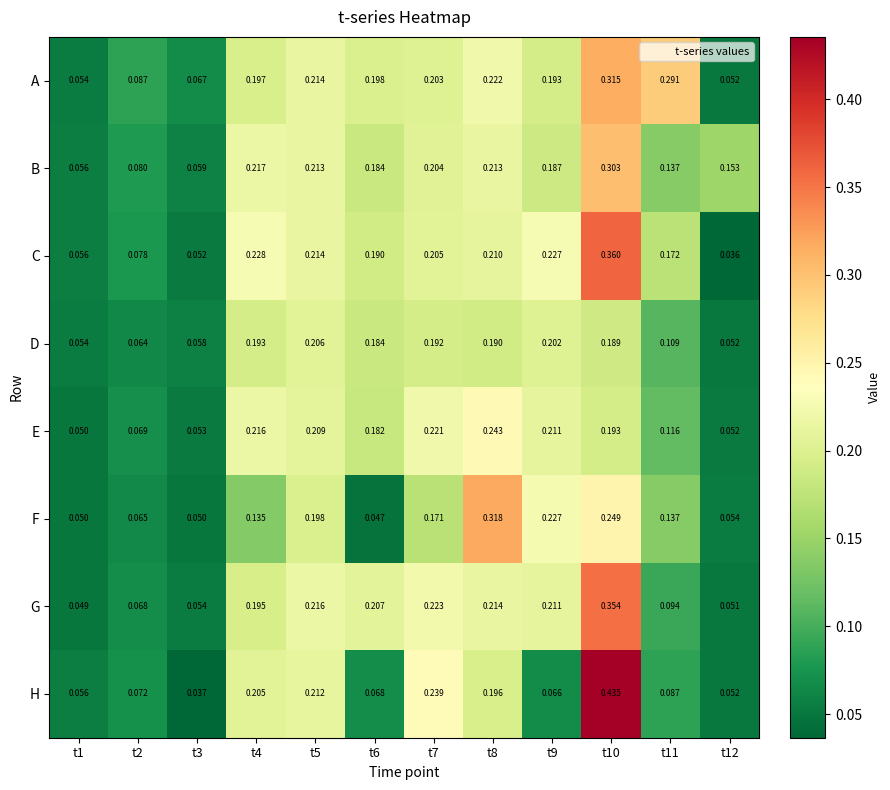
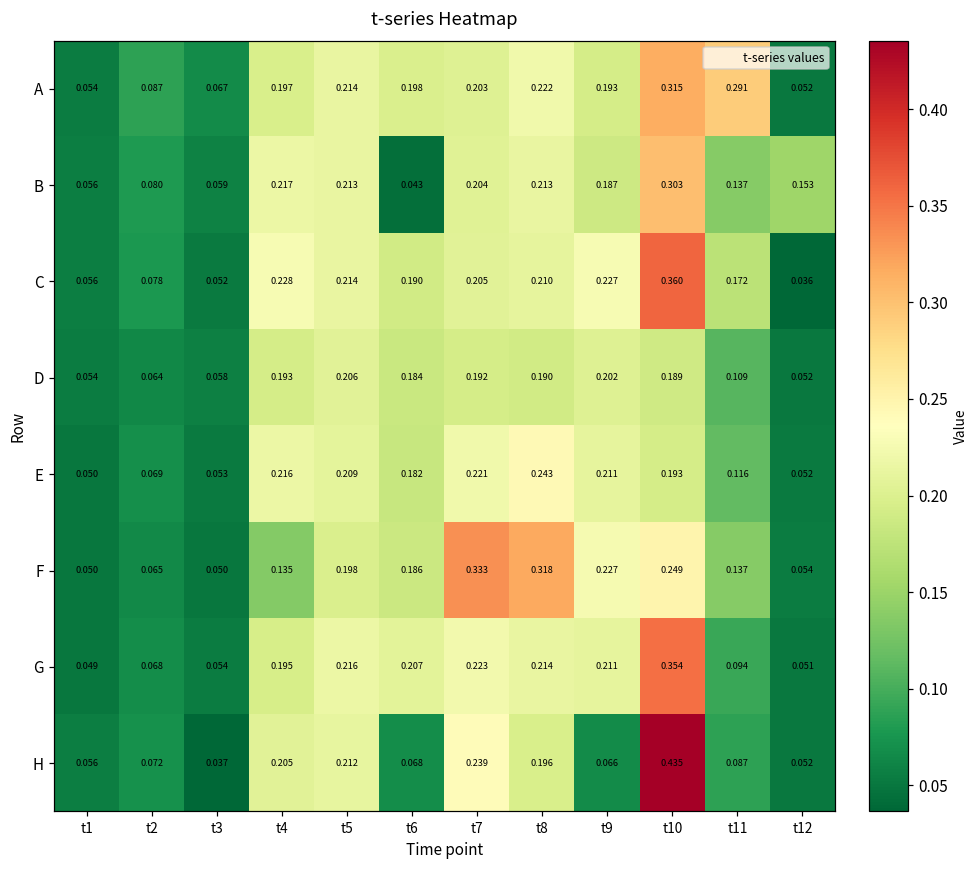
  {
    "A": {
      "t1": 0.054,
      "t2": 0.087,
      "t3": 0.067,
      "t4": 0.197,
      "t5": 0.214,
      "t6": 0.198,
      "t7": 0.203,
      "t8": 0.222,
      "t9": 0.193,
      "t10": 0.315,
      "t11": 0.291,
      "t12": 0.052
    },
    "B": {
      "t1": 0.056,
      "t2": 0.080,
      "t3": 0.059,
      "t4": 0.217,
      "t5": 0.213,
-     "t6": 0.184,
+     "t6": 0.043,
      "t7": 0.204,
      "t8": 0.213,
      "t9": 0.187,
      "t10": 0.303,
      "t11": 0.137,
      "t12": 0.153
    },
    "C": {
      "t1": 0.056,
      "t2": 0.078,
      "t3": 0.052,
      "t4": 0.228,
      "t5": 0.214,
      "t6": 0.190,
      "t7": 0.205,
      "t8": 0.210,
      "t9": 0.227,
      "t10": 0.360,
      "t11": 0.172,
      "t12": 0.036
    },
    "D": {
      "t1": 0.054,
      "t2": 0.064,
      "t3": 0.058,
      "t4": 0.193,
      "t5": 0.206,
      "t6": 0.184,
      "t7": 0.192,
      "t8": 0.190,
      "t9": 0.202,
      "t10": 0.189,
      "t11": 0.109,
      "t12": 0.052
    },
    "E": {
      "t1": 0.050,
      "t2": 0.069,
      "t3": 0.053,
      "t4": 0.216,
      "t5": 0.209,
      "t6": 0.182,
      "t7": 0.221,
      "t8": 0.243,
      "t9": 0.211,
      "t10": 0.193,
      "t11": 0.116,
      "t12": 0.052
    },
    "F": {
      "t1": 0.050,
      "t2": 0.065,
      "t3": 0.050,
      "t4": 0.135,
      "t5": 0.198,
-     "t6": 0.047,
-     "t7": 0.171,
+     "t6": 0.186,
+     "t7": 0.333,
      "t8": 0.318,
      "t9": 0.227,
      "t10": 0.249,
      "t11": 0.137,
      "t12": 0.054
    },
    "G": {
      "t1": 0.049,
      "t2": 0.068,
      "t3": 0.054,
      "t4": 0.195,
      "t5": 0.216,
      "t6": 0.207,
      "t7": 0.223,
      "t8": 0.214,
      "t9": 0.211,
      "t10": 0.354,
      "t11": 0.094,
      "t12": 0.051
    },
    "H": {
      "t1": 0.056,
      "t2": 0.072,
      "t3": 0.037,
      "t4": 0.205,
      "t5": 0.212,
      "t6": 0.068,
      "t7": 0.239,
      "t8": 0.196,
      "t9": 0.066,
      "t10": 0.435,
      "t11": 0.087,
      "t12": 0.052
    }
  }
